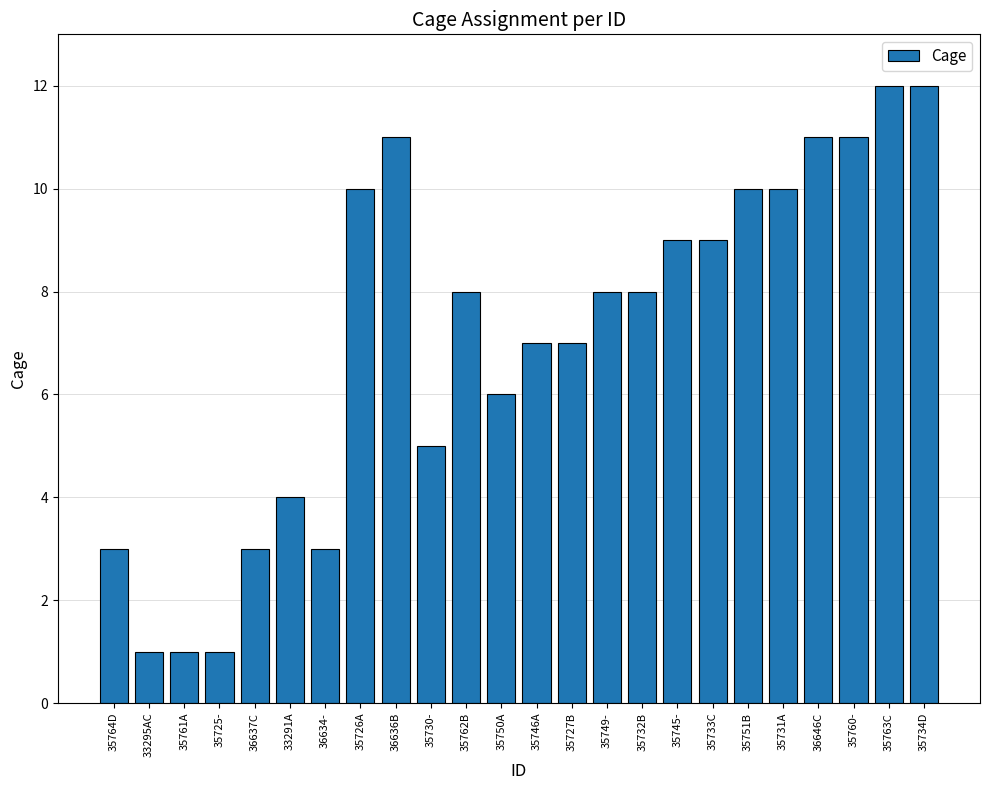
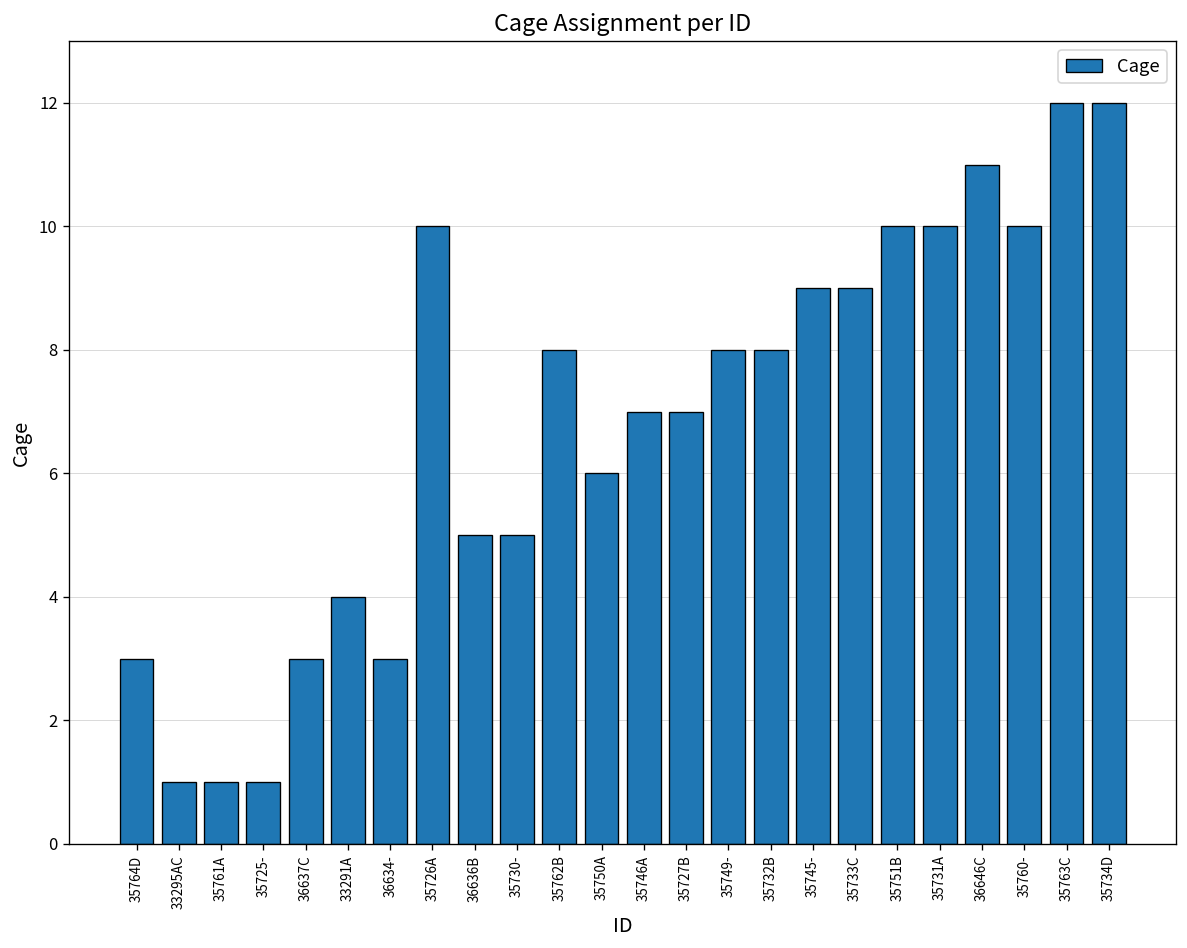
  {
    "35764D": 3,
    "33295AC": 1,
    "35761A": 1,
    "35725-": 1,
    "36637C": 3,
    "33291A": 4,
    "36634-": 3,
    "35726A": 10,
-   "36636B": 11,
+   "36636B": 5,
    "35730-": 5,
    "35762B": 8,
    "35750A": 6,
    "35746A": 7,
    "35727B": 7,
    "35749-": 8,
    "35732B": 8,
    "35745-": 9,
    "35733C": 9,
    "35751B": 10,
    "35731A": 10,
    "36646C": 11,
-   "35760-": 11,
+   "35760-": 10,
    "35763C": 12,
    "35734D": 12
  }
